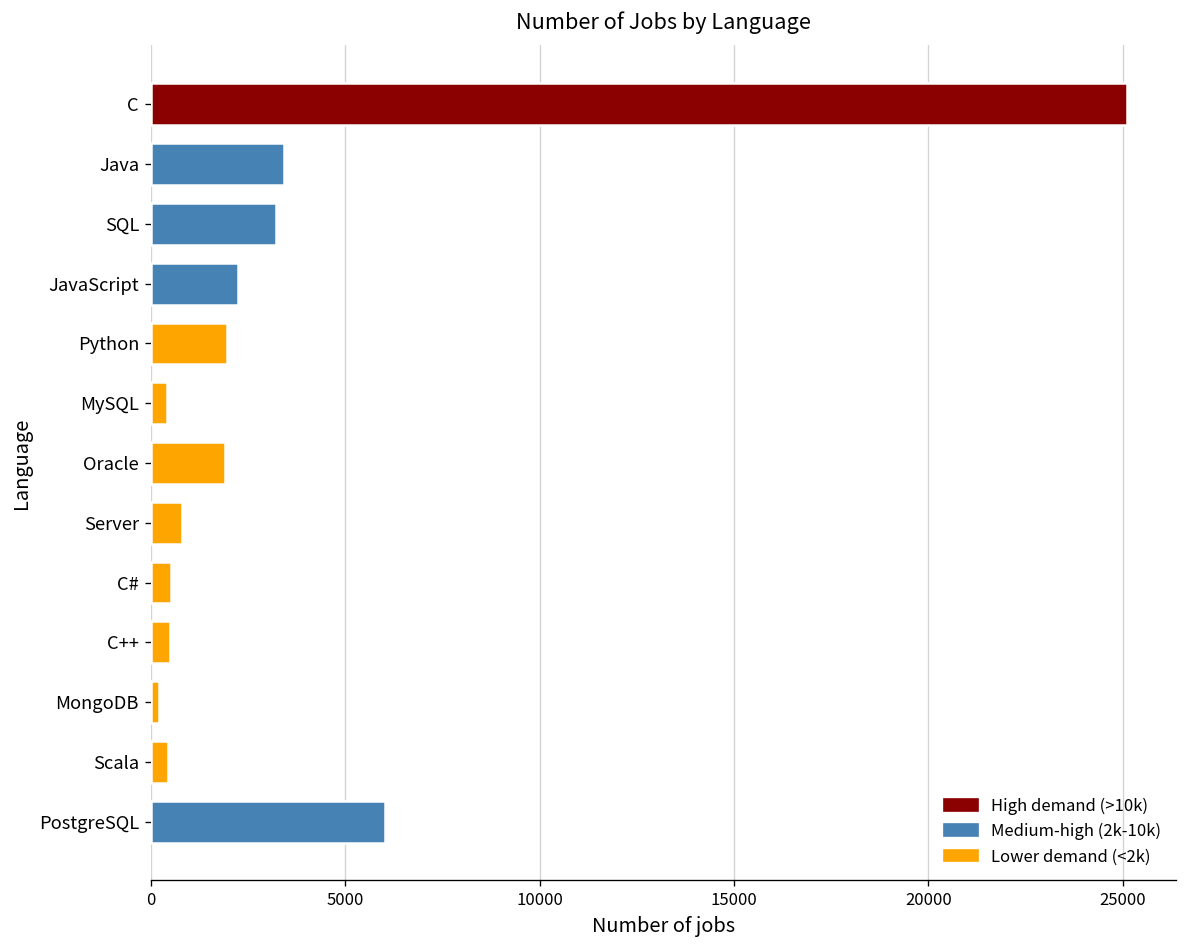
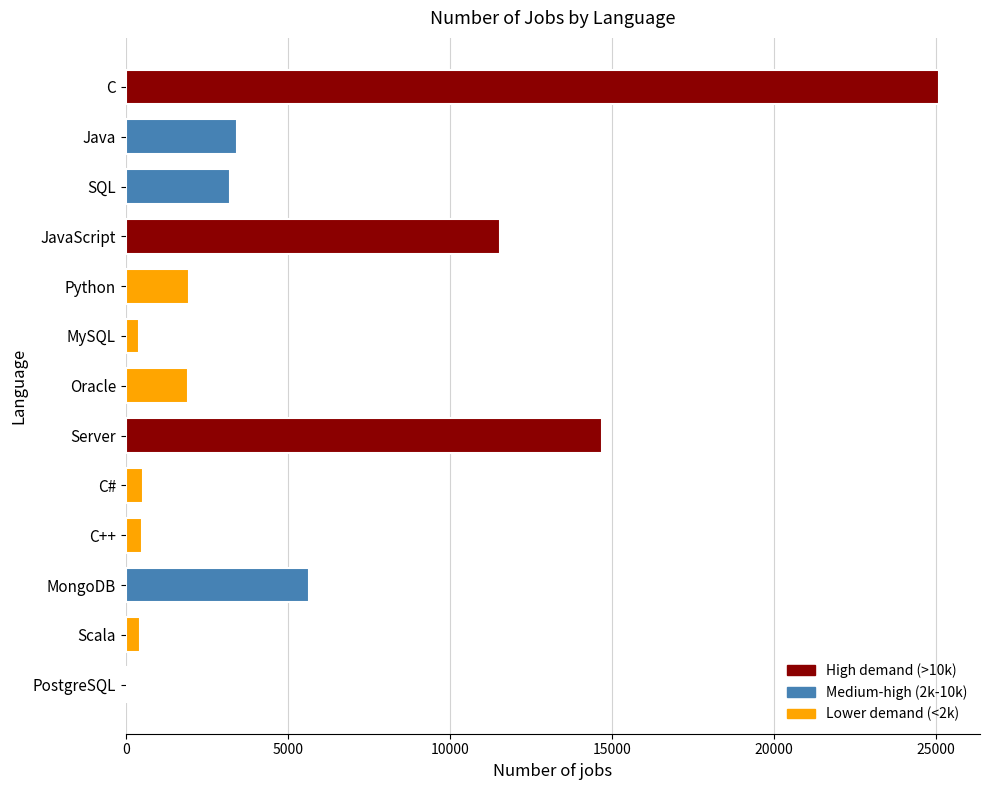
  {
    "C": 25100,
    "Java": 3400,
    "SQL": 3200,
-   "JavaScript": 2200,
+   "JavaScript": 11600,
    "Python": 2000,
    "MySQL": 400,
    "Oracle": 1900,
-   "Server": 800,
+   "Server": 14700,
    "C#": 500,
    "C++": 500,
-   "MongoDB": 200,
+   "MongoDB": 5700,
    "Scala": 500,
-   "PostgreSQL": 6000
+   "PostgreSQL": 100
  }
